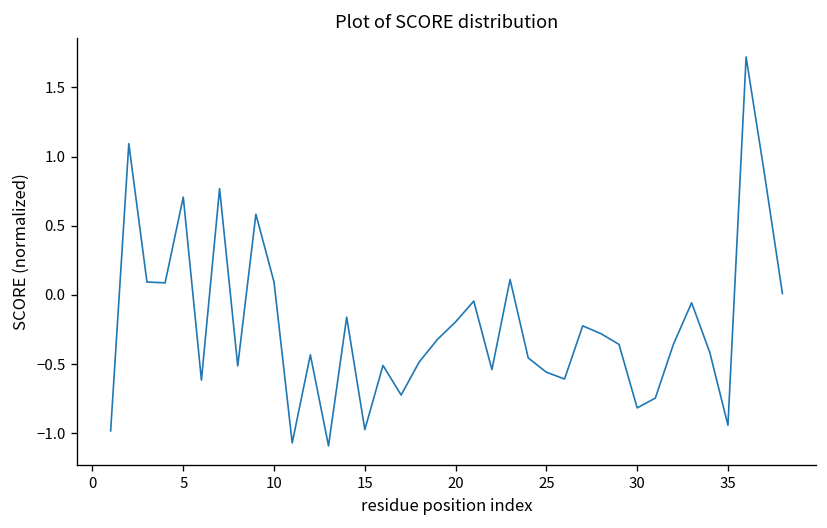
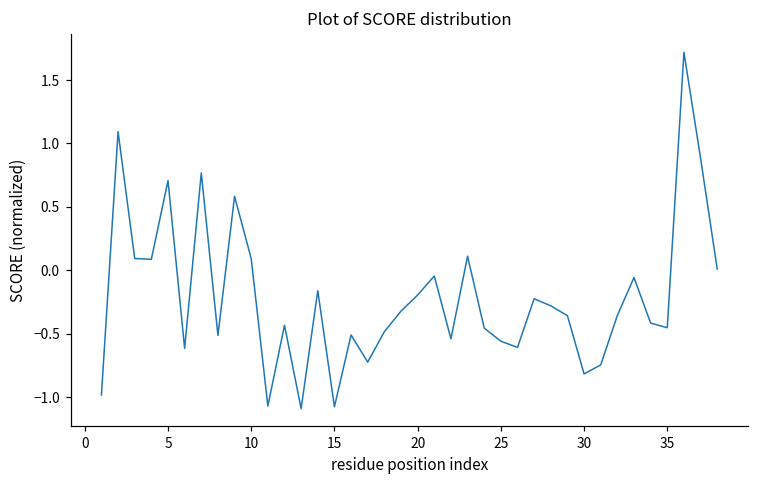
  {
    "5": 0.71,
    "10": 0.09,
-   "15": -0.97,
+   "15": -1.08,
    "20": -0.20,
    "25": -0.56,
    "30": -0.82,
-   "35": -0.94
+   "35": -0.45
  }
